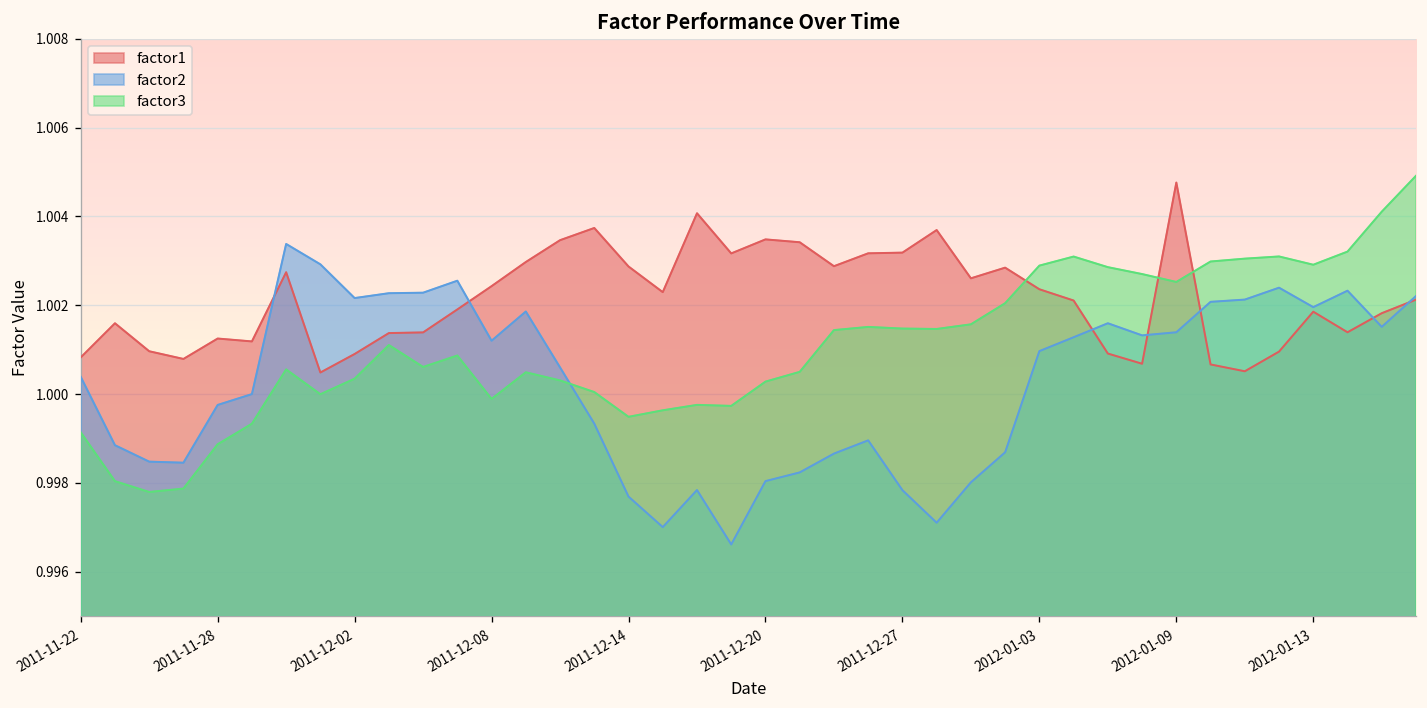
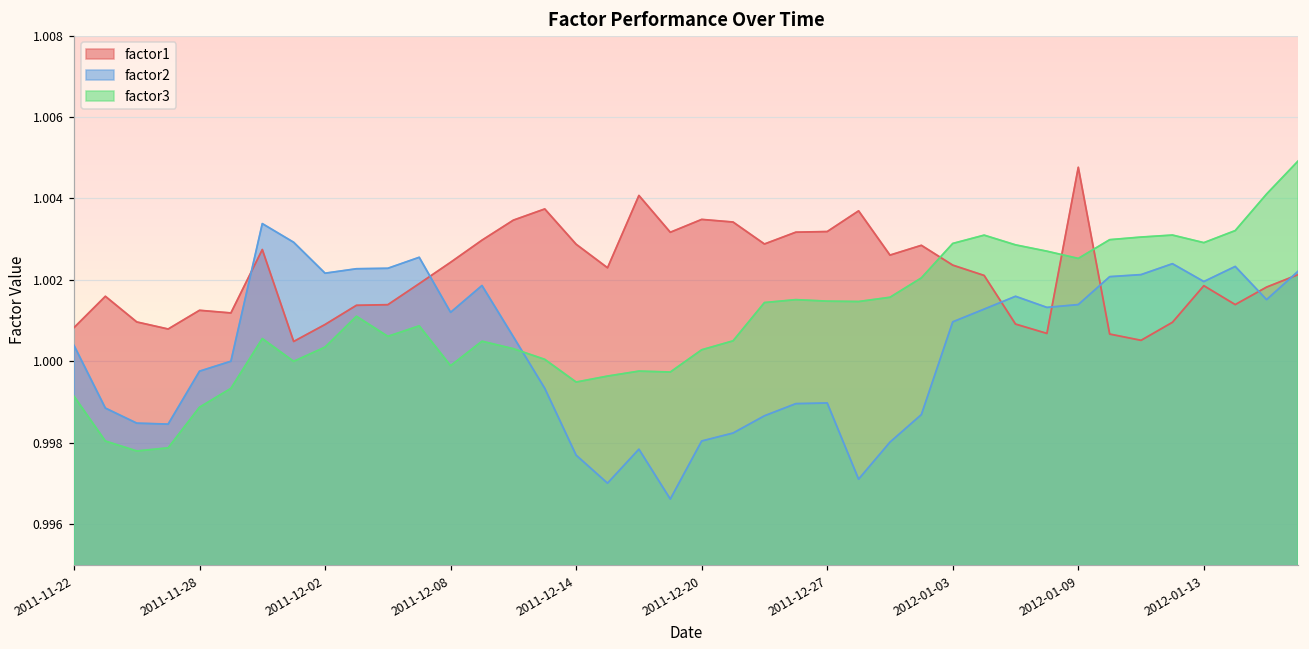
  {
    "factor1": {
      "2011-11-22": 1.0008,
      "2011-11-28": 1.0013,
      "2011-12-02": 1.0009,
      "2011-12-08": 1.0024,
      "2011-12-14": 1.0029,
      "2011-12-20": 1.0035,
      "2011-12-27": 1.0032,
      "2012-01-03": 1.0024,
      "2012-01-09": 1.0048,
      "2012-01-13": 1.0019
    },
    "factor2": {
      "2011-11-22": 1.0004,
      "2011-11-28": 0.9998,
      "2011-12-02": 1.0022,
      "2011-12-08": 1.0012,
      "2011-12-14": 0.9977,
      "2011-12-20": 0.9980,
-     "2011-12-27": 0.9978,
+     "2011-12-27": 0.9990,
      "2012-01-03": 1.0010,
      "2012-01-09": 1.0014,
      "2012-01-13": 1.0020
    },
    "factor3": {
      "2011-11-22": 0.9991,
      "2011-11-28": 0.9989,
      "2011-12-02": 1.0003,
      "2011-12-08": 0.9999,
      "2011-12-14": 0.9995,
      "2011-12-20": 1.0003,
      "2011-12-27": 1.0015,
      "2012-01-03": 1.0029,
      "2012-01-09": 1.0025,
      "2012-01-13": 1.0029
    }
  }
